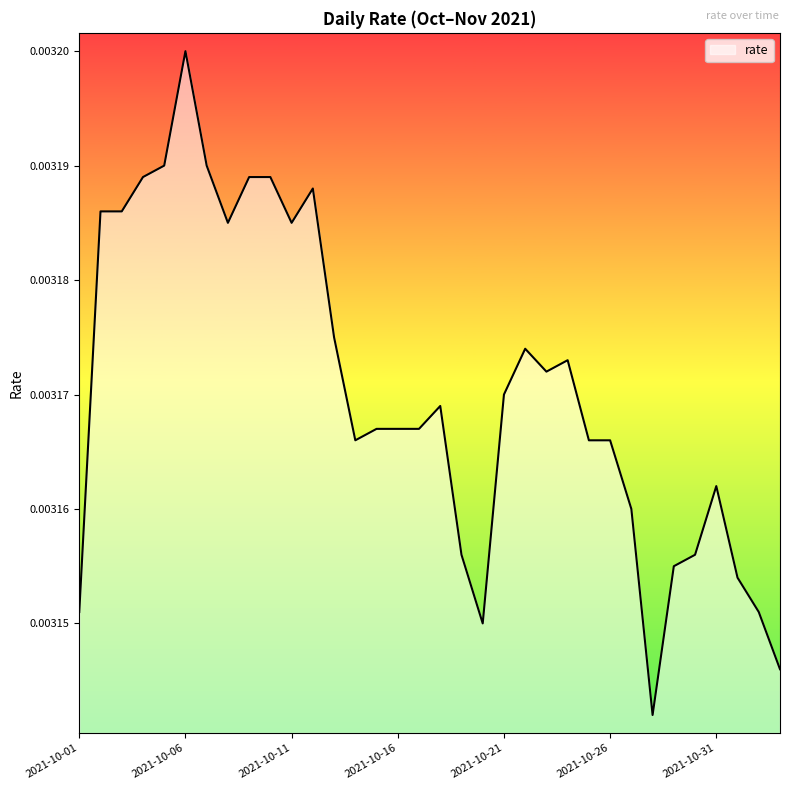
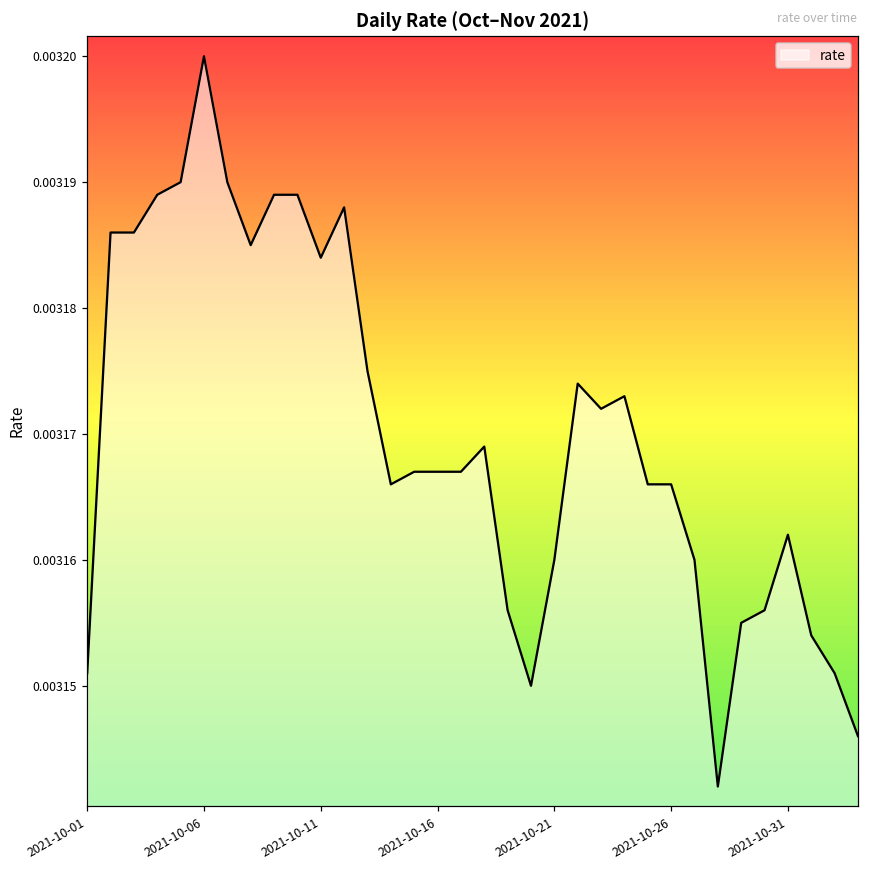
  {
    "2021-10-01": 0.003151,
    "2021-10-06": 0.003200,
-   "2021-10-11": 0.003185,
+   "2021-10-11": 0.003184,
    "2021-10-16": 0.003167,
-   "2021-10-21": 0.00317,
+   "2021-10-21": 0.00316,
    "2021-10-26": 0.003166,
    "2021-10-31": 0.003162
  }
